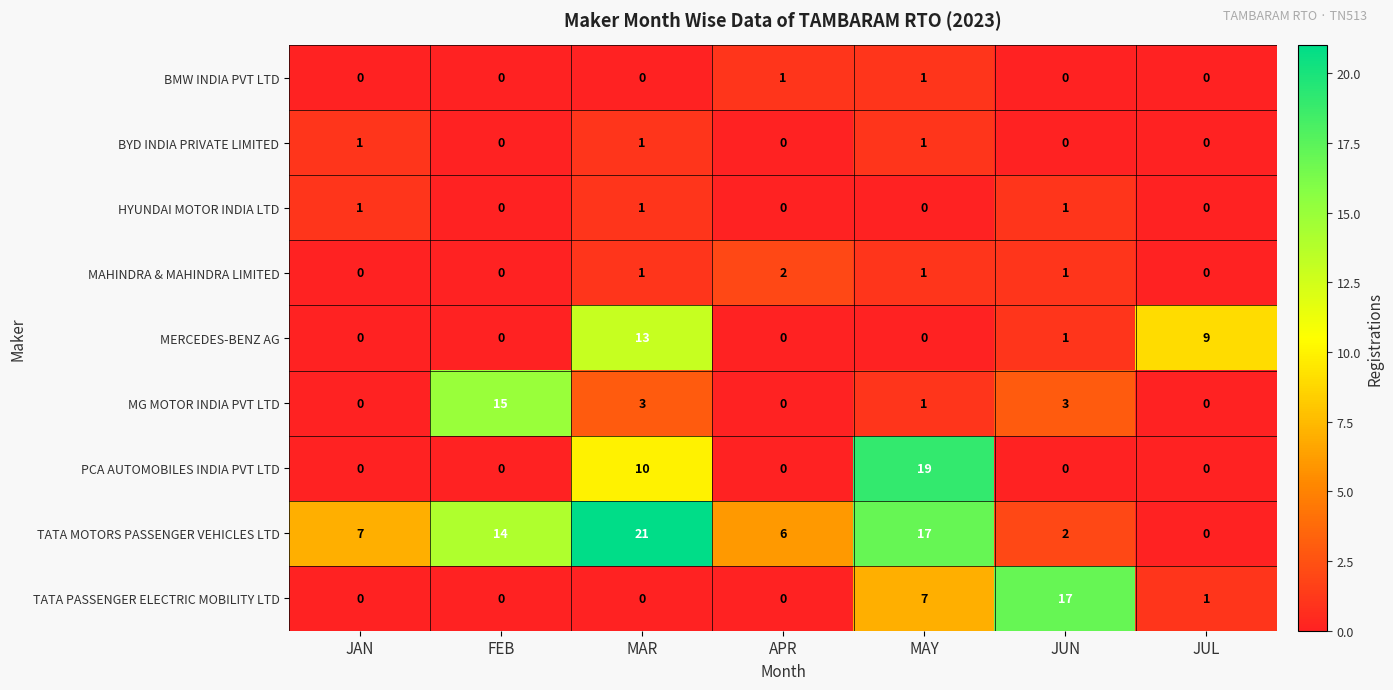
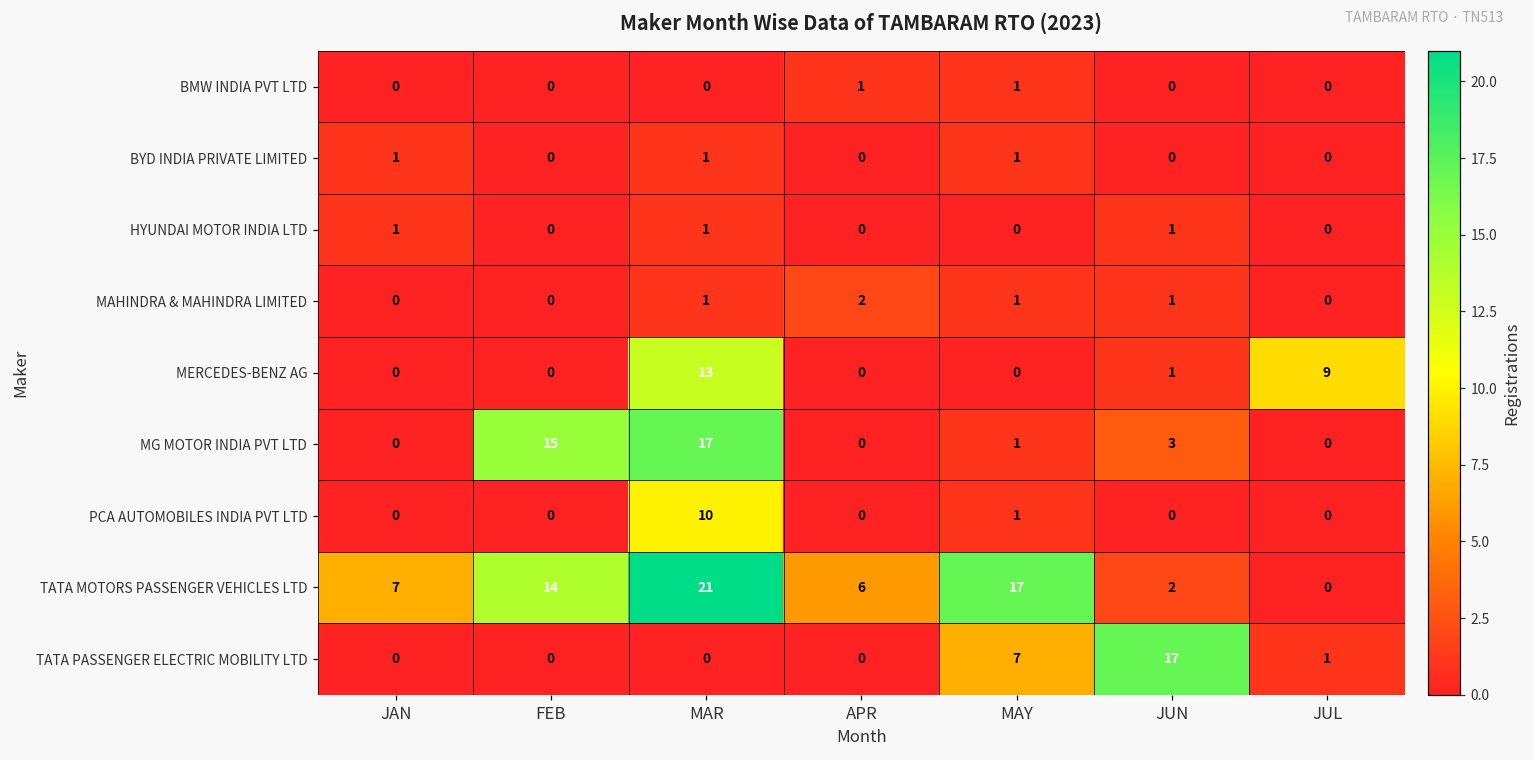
  {
    "BMW INDIA PVT LTD": {
      "JAN": 0,
      "FEB": 0,
      "MAR": 0,
      "APR": 1,
      "MAY": 1,
      "JUN": 0,
      "JUL": 0
    },
    "BYD INDIA PRIVATE LIMITED": {
      "JAN": 1,
      "FEB": 0,
      "MAR": 1,
      "APR": 0,
      "MAY": 1,
      "JUN": 0,
      "JUL": 0
    },
    "HYUNDAI MOTOR INDIA LTD": {
      "JAN": 1,
      "FEB": 0,
      "MAR": 1,
      "APR": 0,
      "MAY": 0,
      "JUN": 1,
      "JUL": 0
    },
    "MAHINDRA & MAHINDRA LIMITED": {
      "JAN": 0,
      "FEB": 0,
      "MAR": 1,
      "APR": 2,
      "MAY": 1,
      "JUN": 1,
      "JUL": 0
    },
    "MERCEDES-BENZ AG": {
      "JAN": 0,
      "FEB": 0,
      "MAR": 13,
      "APR": 0,
      "MAY": 0,
      "JUN": 1,
      "JUL": 9
    },
    "MG MOTOR INDIA PVT LTD": {
      "JAN": 0,
      "FEB": 15,
-     "MAR": 3,
+     "MAR": 17,
      "APR": 0,
      "MAY": 1,
      "JUN": 3,
      "JUL": 0
    },
    "PCA AUTOMOBILES INDIA PVT LTD": {
      "JAN": 0,
      "FEB": 0,
      "MAR": 10,
      "APR": 0,
-     "MAY": 19,
+     "MAY": 1,
      "JUN": 0,
      "JUL": 0
    },
    "TATA MOTORS PASSENGER VEHICLES LTD": {
      "JAN": 7,
      "FEB": 14,
      "MAR": 21,
      "APR": 6,
      "MAY": 17,
      "JUN": 2,
      "JUL": 0
    },
    "TATA PASSENGER ELECTRIC MOBILITY LTD": {
      "JAN": 0,
      "FEB": 0,
      "MAR": 0,
      "APR": 0,
      "MAY": 7,
      "JUN": 17,
      "JUL": 1
    }
  }
